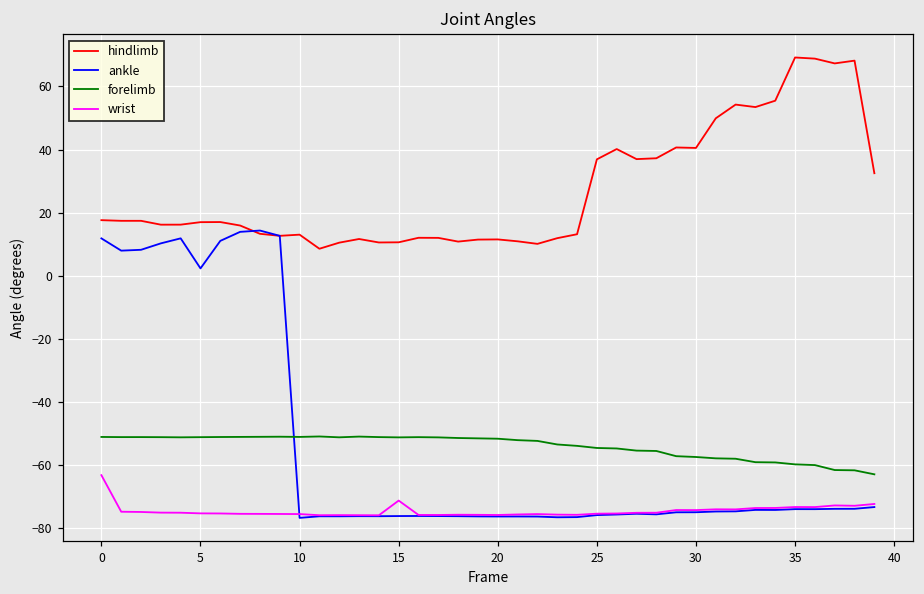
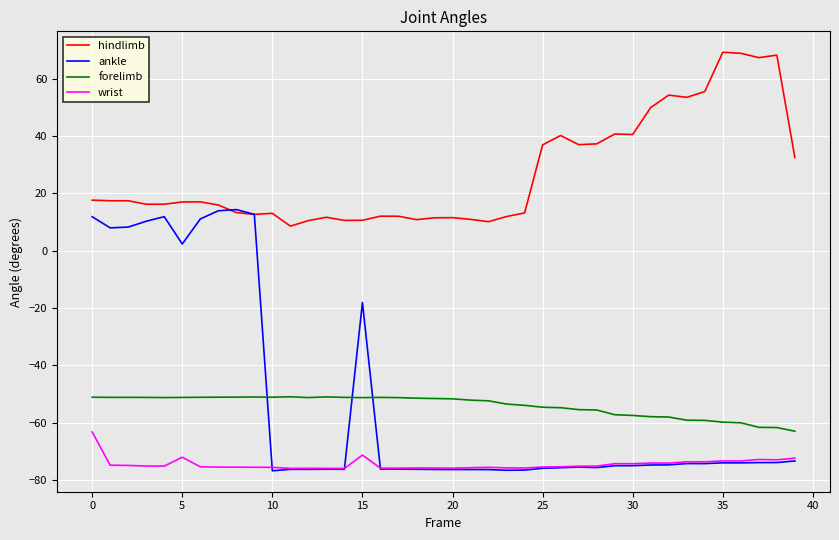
  {
    "hindlimb": {
      "0": 18,
      "5": 17,
      "10": 13,
      "15": 11,
      "20": 12,
      "25": 37,
      "30": 41,
      "35": 69
    },
    "ankle": {
      "0": 12,
      "5": 2,
      "10": -77,
-     "15": -76
+     "15": -18
    },
    "forelimb": {
      "0": -51,
      "5": -51,
      "10": -51,
      "15": -51,
      "20": -52,
      "25": -55,
      "30": -57,
      "35": -60
    },
    "wrist": {
      "0": -63,
-     "5": -75,
+     "5": -72,
      "10": -75,
      "15": -71
    }
  }
